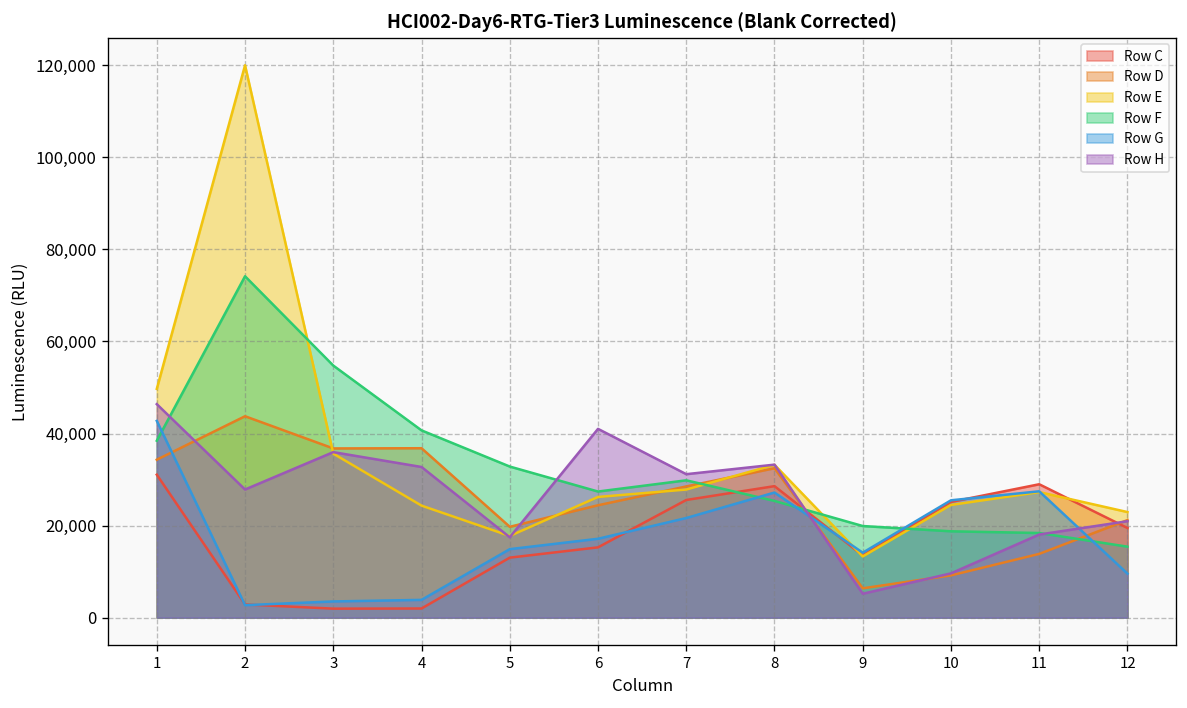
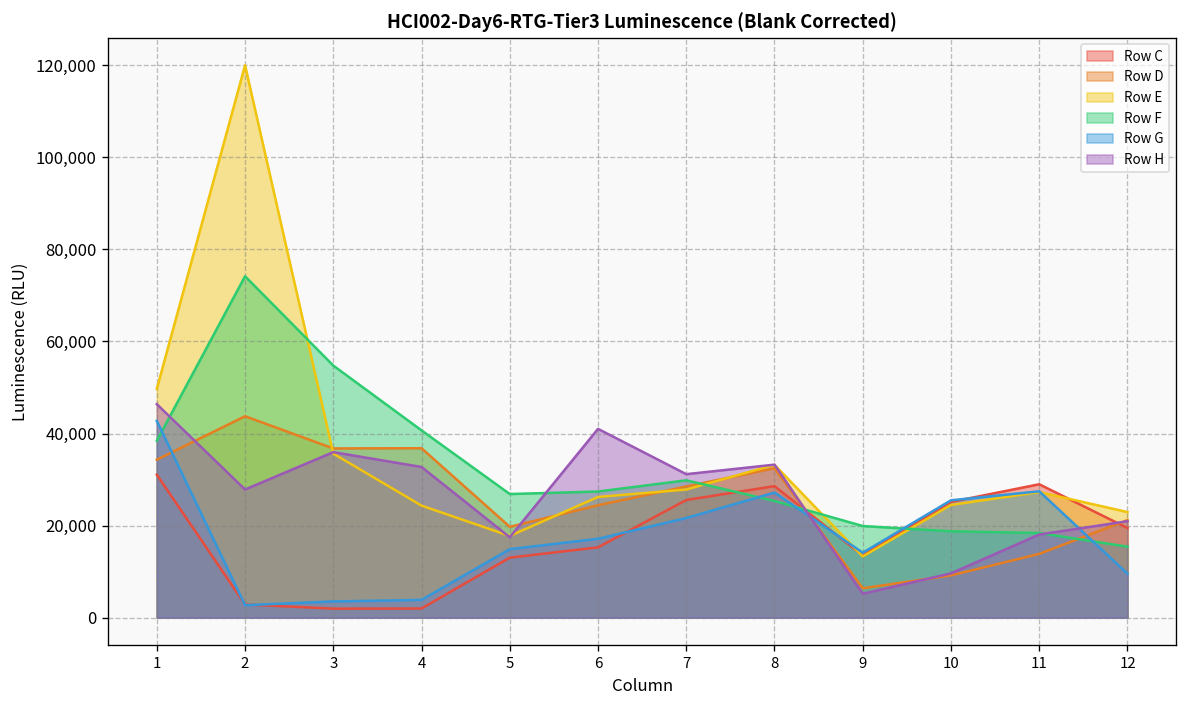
  {
    "Row F": {
      "1": "38,000",
      "2": "74,000",
      "3": "55,000",
      "4": "41,000",
-     "5": "33,000",
+     "5": "27,000",
      "6": "27,000",
      "7": "30,000",
      "8": "25,000",
      "9": "20,000",
      "10": "19,000",
      "12": "15,000"
    },
    "Row G": {
      "1": "43,000",
      "3": "4,000",
      "4": "4,000",
      "5": "15,000",
      "6": "17,000",
      "7": "22,000",
      "8": "27,000",
      "12": "10,000"
    },
    "Row H": {
      "1": "46,000",
      "2": "28,000",
      "4": "33,000",
      "6": "41,000",
      "7": "31,000",
      "9": "5,000"
    }
  }
